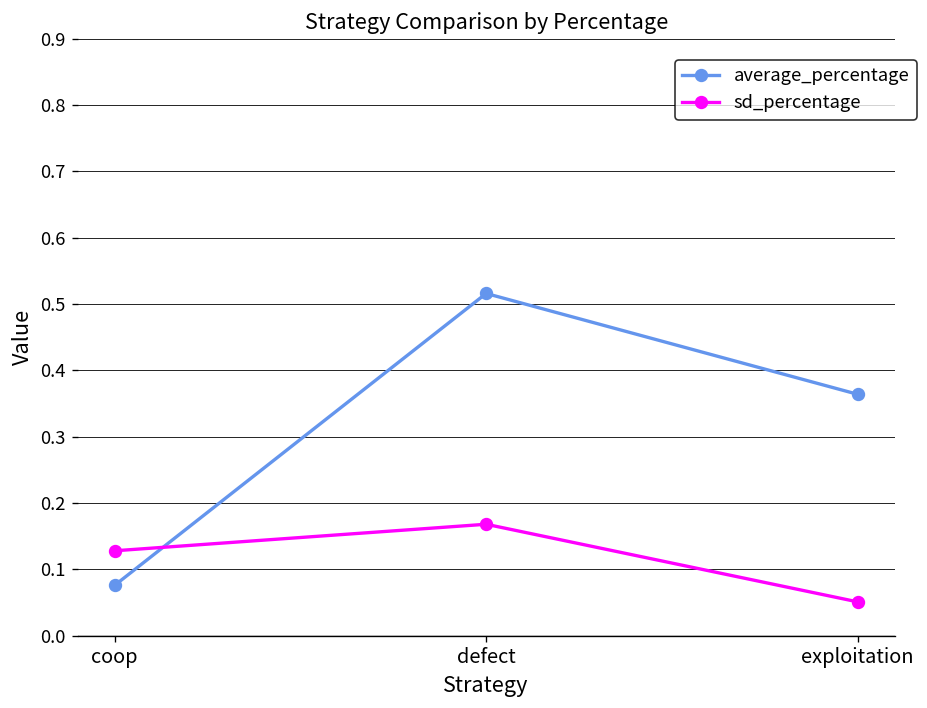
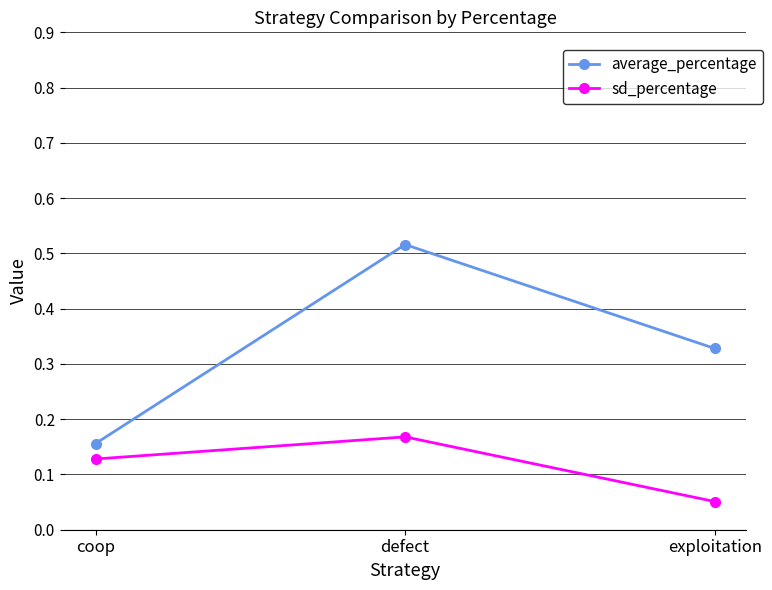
  {
    "average_percentage": {
-     "coop": 0.08,
+     "coop": 0.16,
      "defect": 0.52,
-     "exploitation": 0.36
+     "exploitation": 0.33
    },
    "sd_percentage": {
      "coop": 0.13,
      "defect": 0.17,
      "exploitation": 0.05
    }
  }
